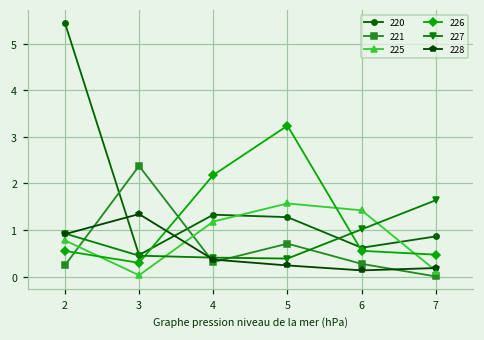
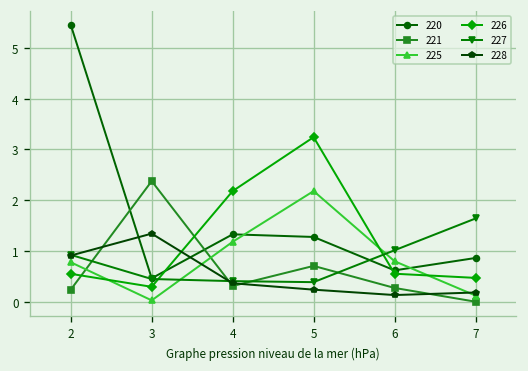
  {
    "225": {
      "2": 0.8,
      "3": 0.0,
      "4": 1.2,
-     "5": 1.6,
-     "6": 1.4
+     "5": 2.2,
+     "6": 0.8
    }
  }
